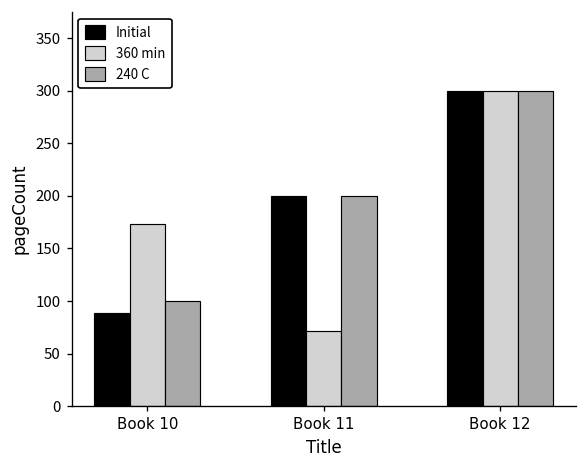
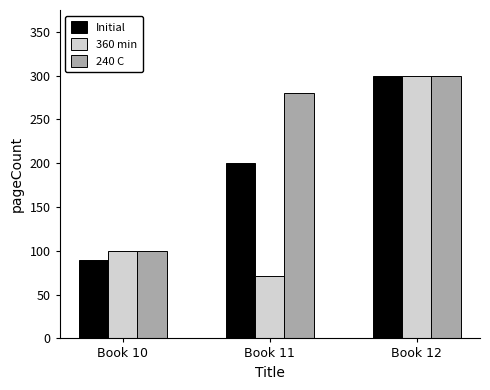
  {
    "Initial": {
      "Book 10": 90,
      "Book 11": 200,
      "Book 12": 300
    },
    "360 min": {
-     "Book 10": 170,
+     "Book 10": 100,
      "Book 11": 70,
      "Book 12": 300
    },
    "240 C": {
      "Book 10": 100,
-     "Book 11": 200,
+     "Book 11": 280,
      "Book 12": 300
    }
  }
